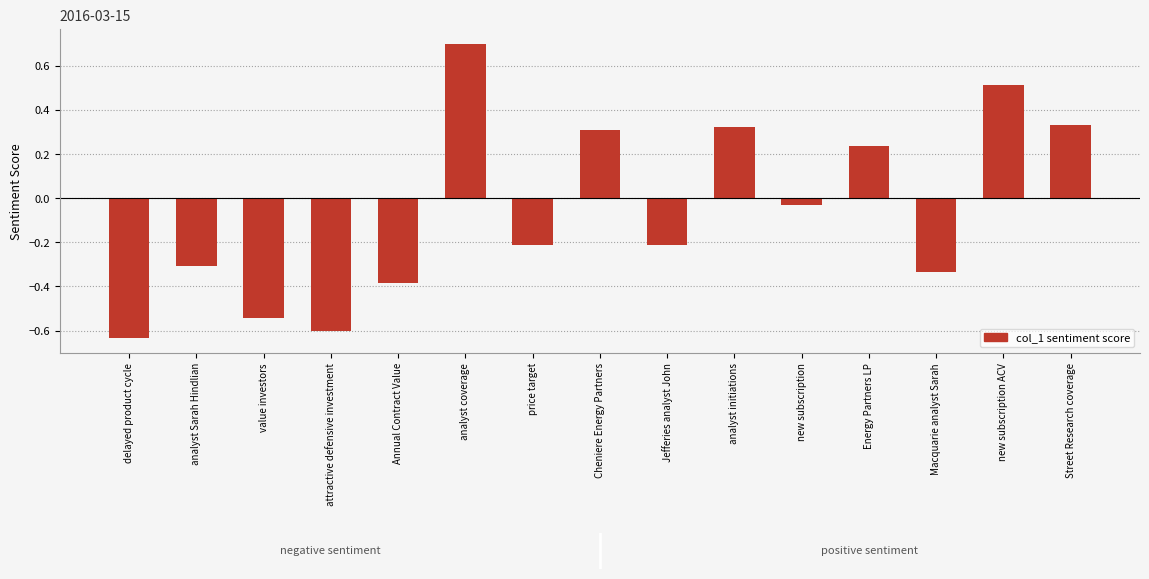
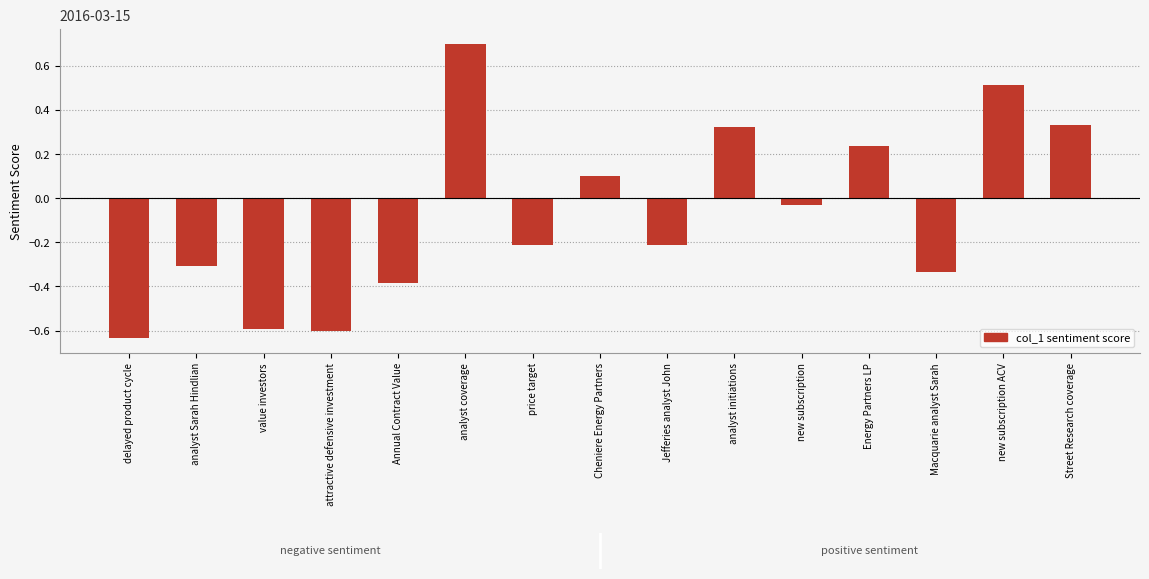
  {
    "delayed product cycle": -0.64,
    "analyst Sarah Hindlian": -0.31,
-   "value investors": -0.55,
+   "value investors": -0.59,
    "attractive defensive investment": -0.60,
    "Annual Contract Value": -0.39,
    "analyst coverage": 0.70,
    "price target": -0.21,
-   "Cheniere Energy Partners": 0.31,
+   "Cheniere Energy Partners": 0.10,
    "Jefferies analyst John": -0.21,
    "analyst initiations": 0.32,
    "new subscription": -0.03,
    "Energy Partners LP": 0.24,
    "Macquarie analyst Sarah": -0.34,
    "new subscription ACV": 0.51,
    "Street Research coverage": 0.33
  }
